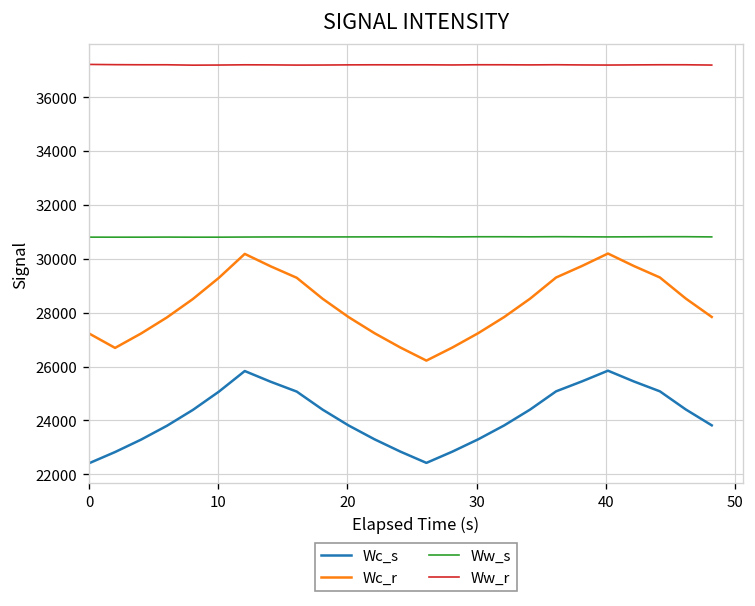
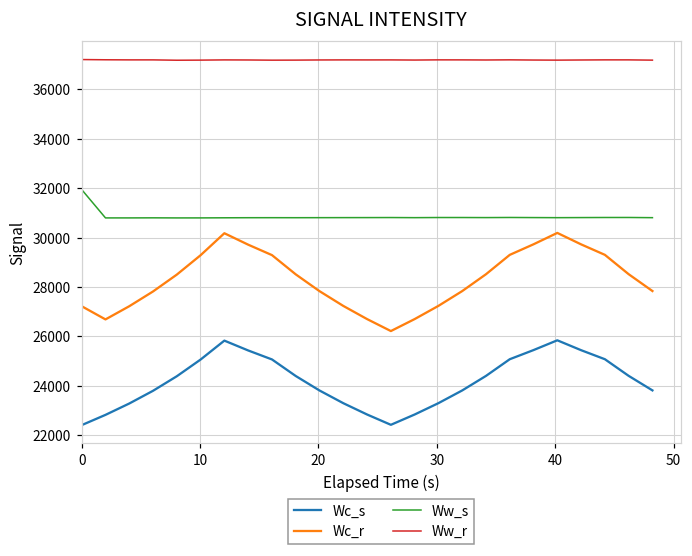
  {
    "Wc_s": {
      "0": 22400
    },
    "Wc_r": {
      "0": 27200
    },
    "Ww_s": {
-     "0": 30800
+     "0": 31900
    },
    "Ww_r": {
      "0": 37200
    }
  }
